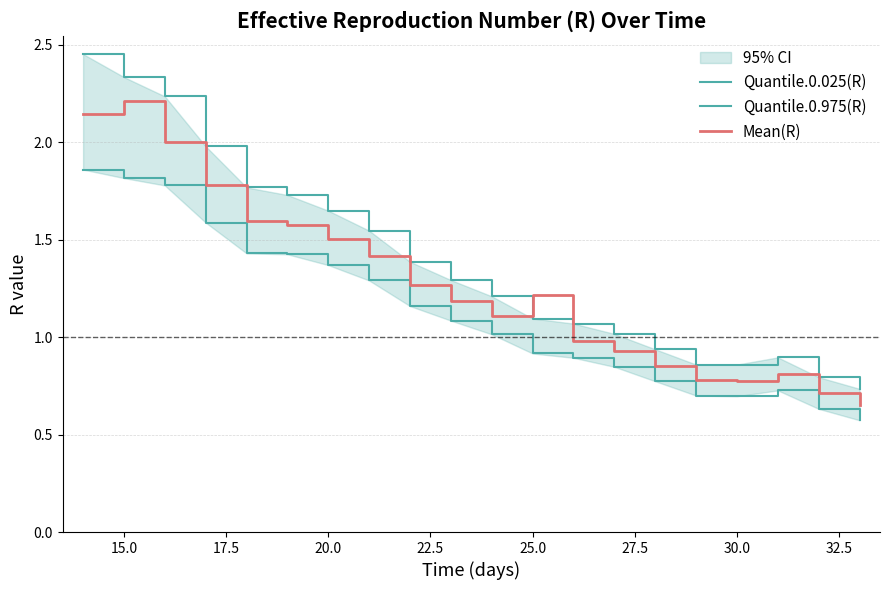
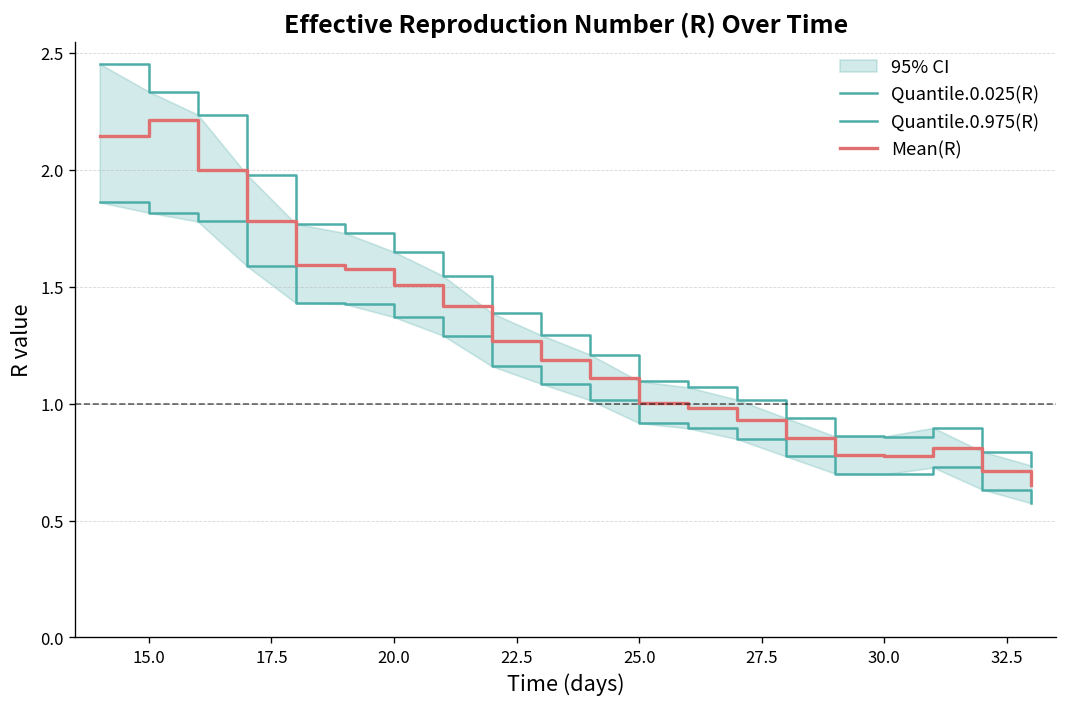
  {
    "Mean(R)": {
      "15.0": 2.21,
      "20.0": 1.51,
-     "25.0": 1.21,
+     "25.0": 1.00,
      "30.0": 0.78
    }
  }
